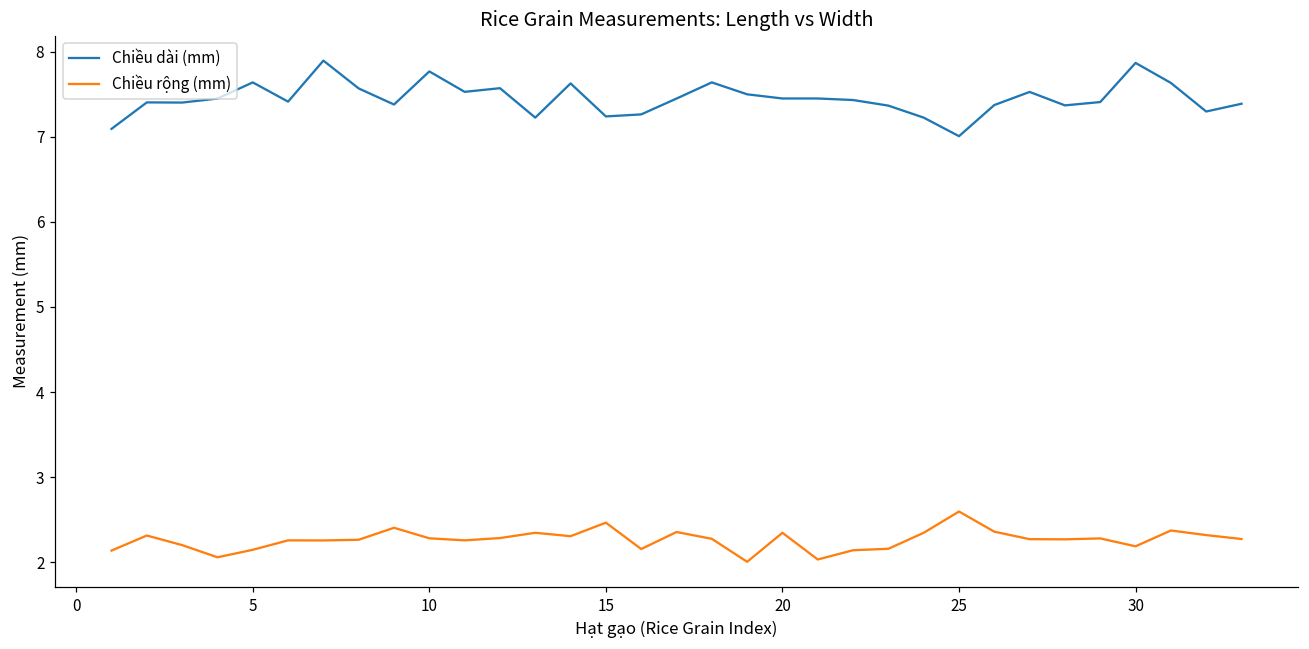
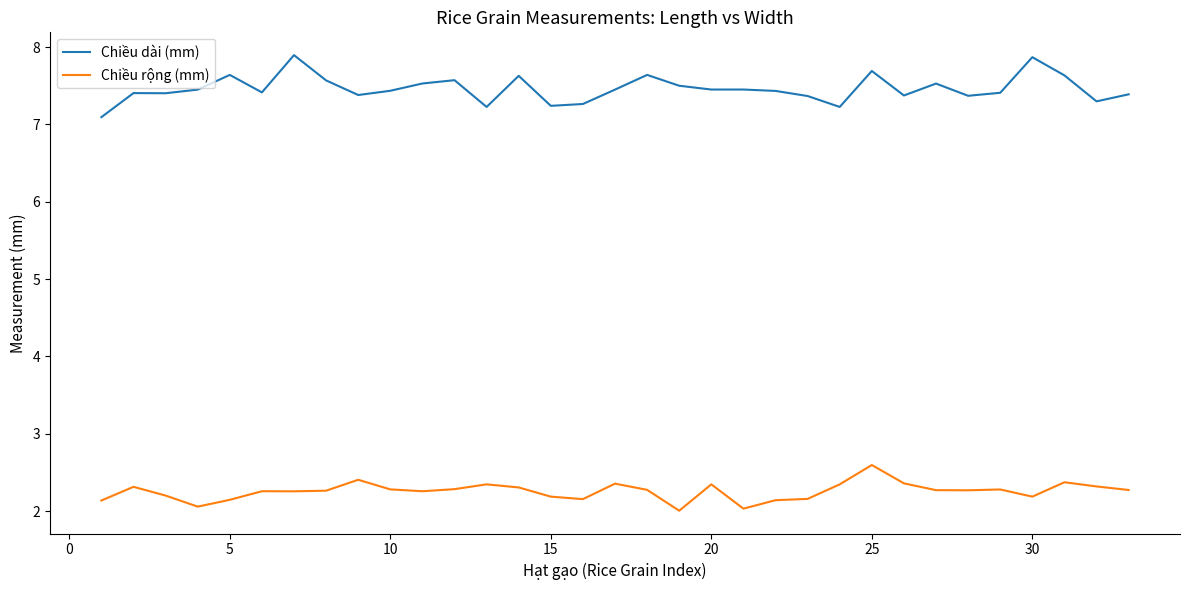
  {
    "Chiều dài (mm)": {
      "5": 7.6,
-     "10": 7.8,
+     "10": 7.4,
      "15": 7.2,
      "20": 7.5,
-     "25": 7.0,
+     "25": 7.7,
      "30": 7.9
    },
    "Chiều rộng (mm)": {
      "5": 2.1,
      "10": 2.3,
-     "15": 2.5,
+     "15": 2.2,
      "20": 2.3,
      "25": 2.6,
      "30": 2.2
    }
  }
